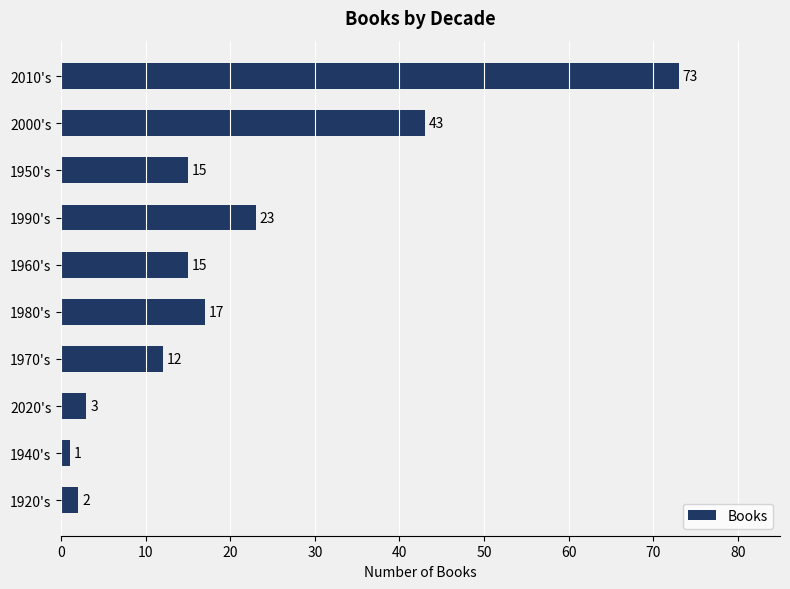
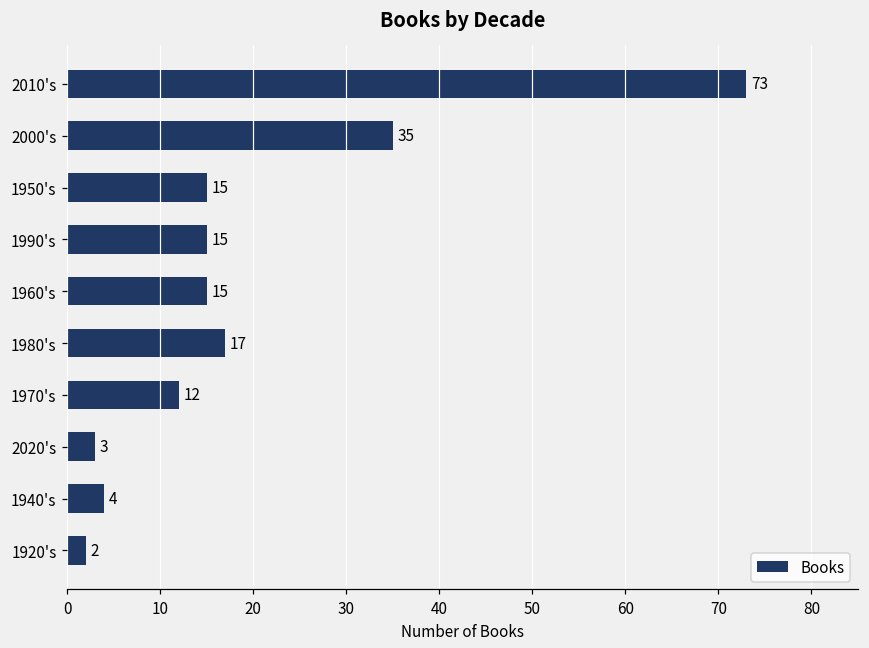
  {
    "2010's": 73,
-   "2000's": 43,
+   "2000's": 35,
    "1950's": 15,
-   "1990's": 23,
+   "1990's": 15,
    "1960's": 15,
    "1980's": 17,
    "1970's": 12,
    "2020's": 3,
-   "1940's": 1,
+   "1940's": 4,
    "1920's": 2
  }
